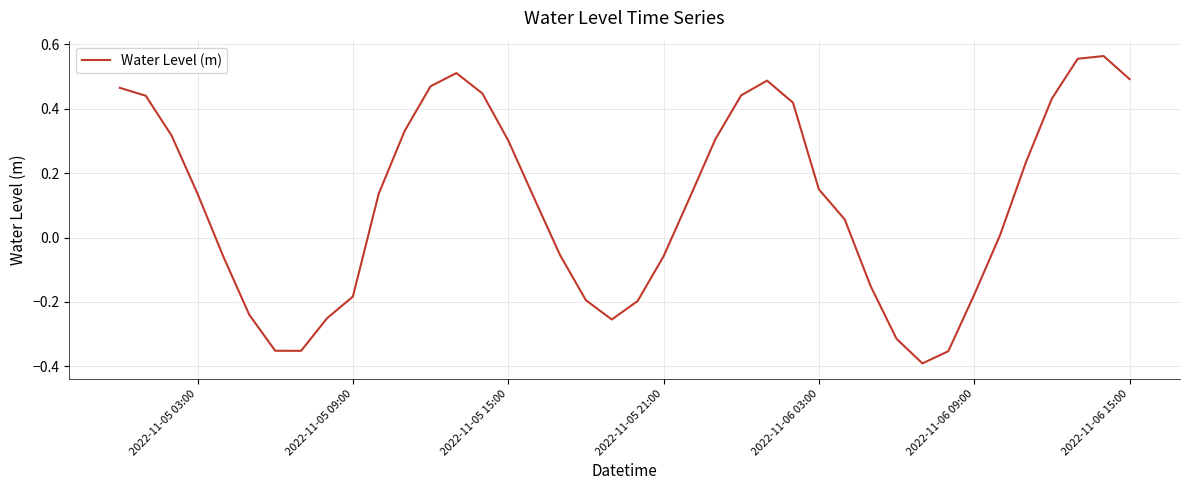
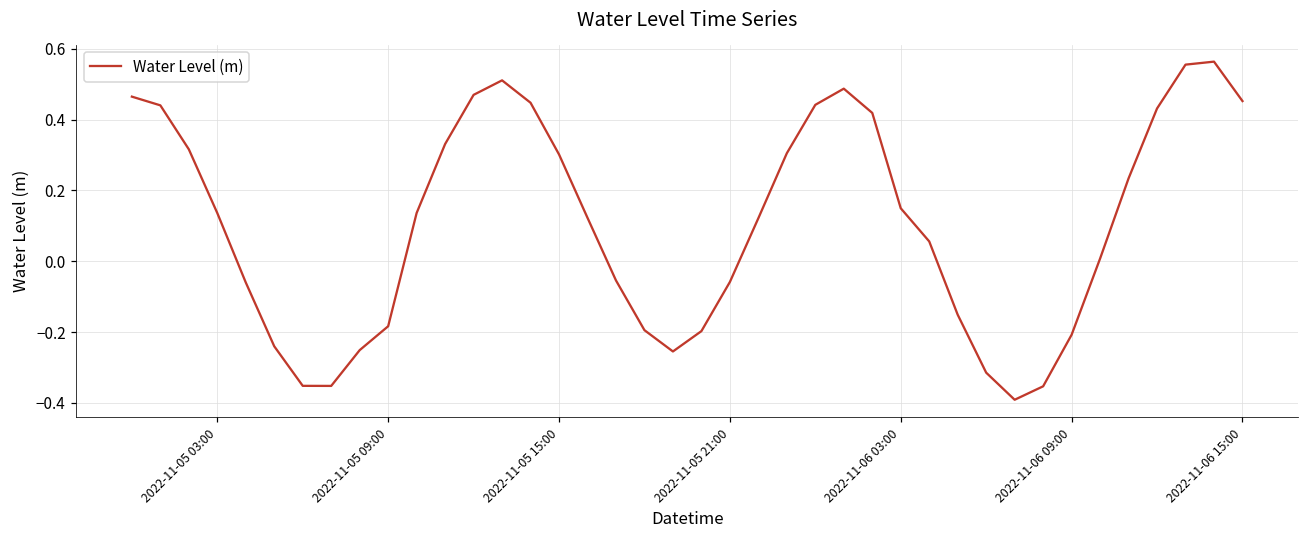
  {
    "2022-11-05 03:00": 0.14,
    "2022-11-05 09:00": -0.18,
    "2022-11-05 15:00": 0.30,
    "2022-11-05 21:00": -0.06,
    "2022-11-06 03:00": 0.15,
-   "2022-11-06 09:00": -0.18,
-   "2022-11-06 15:00": 0.49
+   "2022-11-06 09:00": -0.21,
+   "2022-11-06 15:00": 0.45
  }
